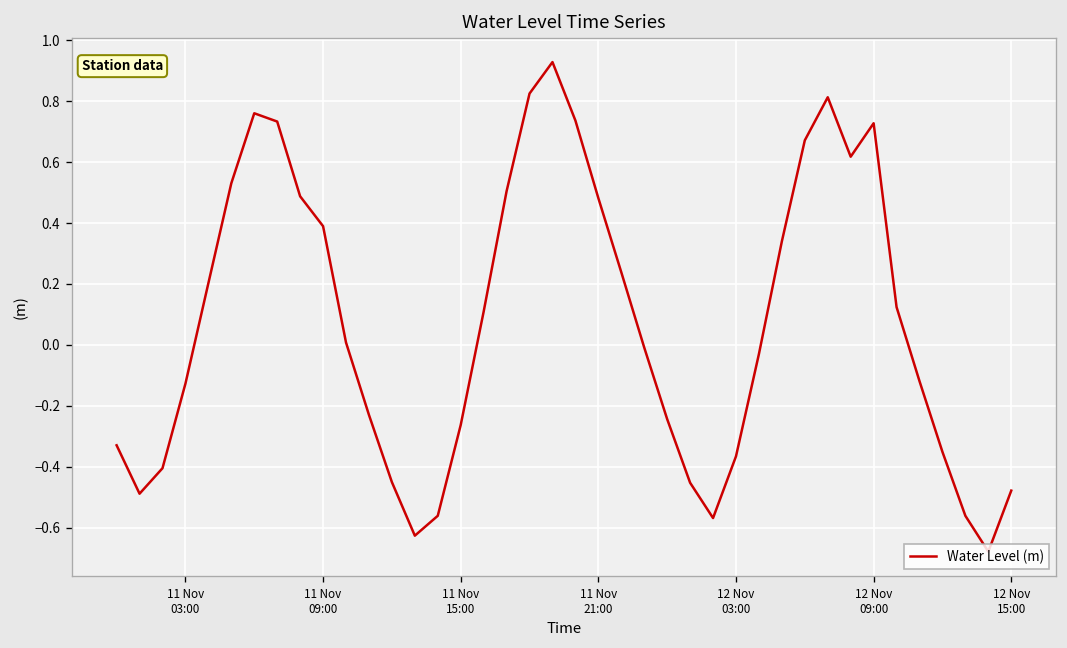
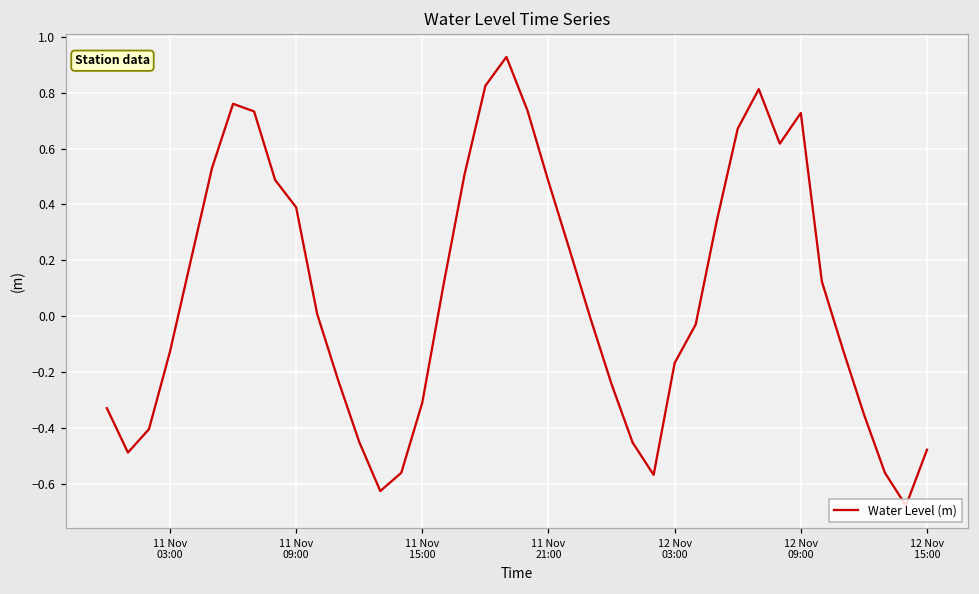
  {
    "11 Nov 03:00": -0.13,
    "11 Nov 09:00": 0.39,
-   "11 Nov 15:00": -0.26,
+   "11 Nov 15:00": -0.31,
    "11 Nov 21:00": 0.48,
-   "12 Nov 03:00": -0.37,
+   "12 Nov 03:00": -0.17,
    "12 Nov 09:00": 0.73,
    "12 Nov 15:00": -0.48
  }
